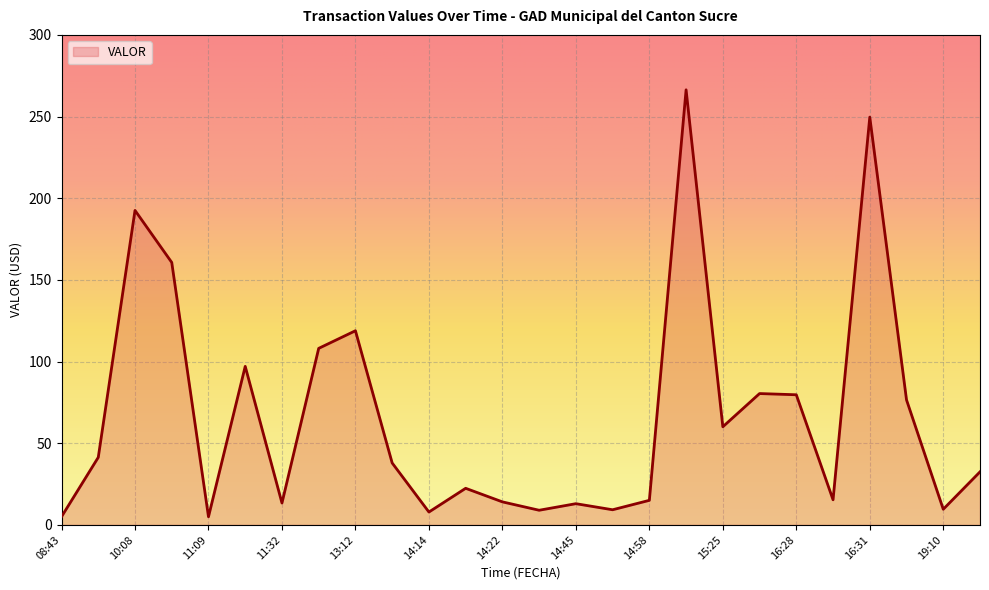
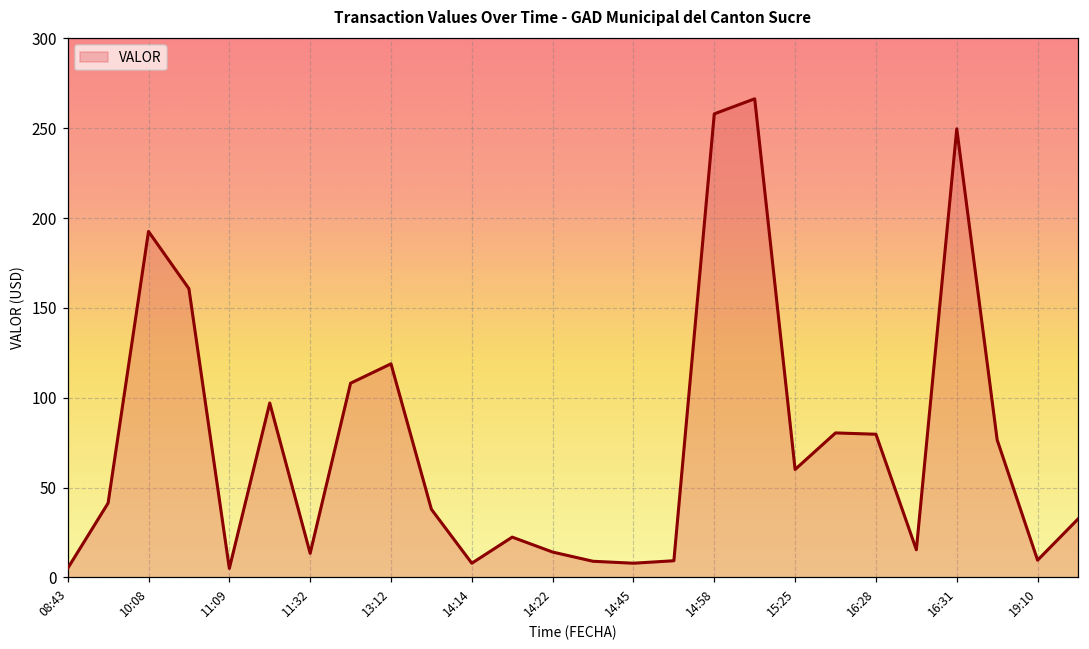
  {
    "08:43": 5,
    "10:08": 193,
    "11:09": 5,
    "11:32": 13,
    "13:12": 119,
    "14:14": 8,
    "14:22": 14,
-   "14:45": 13,
-   "14:58": 15,
+   "14:45": 8,
+   "14:58": 258,
    "15:25": 60,
    "16:28": 80,
    "16:31": 250,
    "19:10": 10
  }
